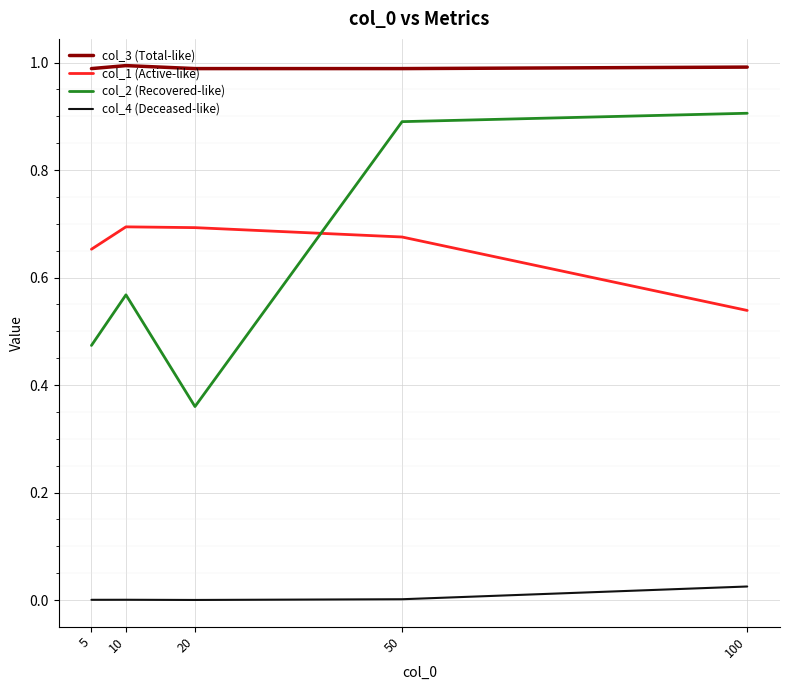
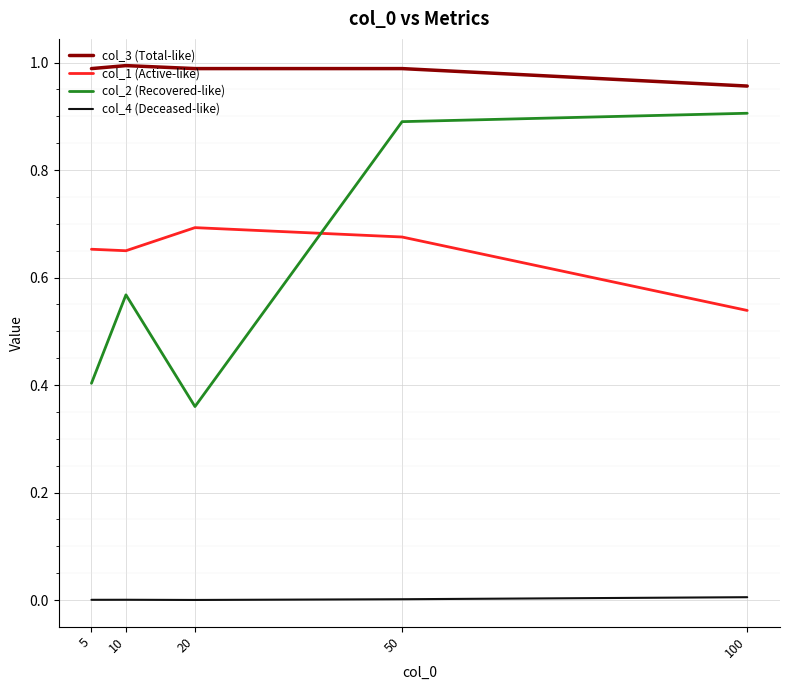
  {
    "col_3 (Total-like)": {
      "5": 0.99,
      "10": 0.99,
      "20": 0.99,
      "50": 0.99,
-     "100": 0.99
+     "100": 0.96
    },
    "col_1 (Active-like)": {
      "5": 0.65,
-     "10": 0.69,
+     "10": 0.65,
      "20": 0.69,
      "50": 0.68,
      "100": 0.54
    },
    "col_2 (Recovered-like)": {
-     "5": 0.47,
+     "5": 0.40,
      "10": 0.57,
      "20": 0.36,
      "50": 0.89,
      "100": 0.91
    },
    "col_4 (Deceased-like)": {
      "5": 0.00,
      "10": 0.00,
      "20": 0.00,
      "50": 0.00,
-     "100": 0.03
+     "100": 0.01
    }
  }
